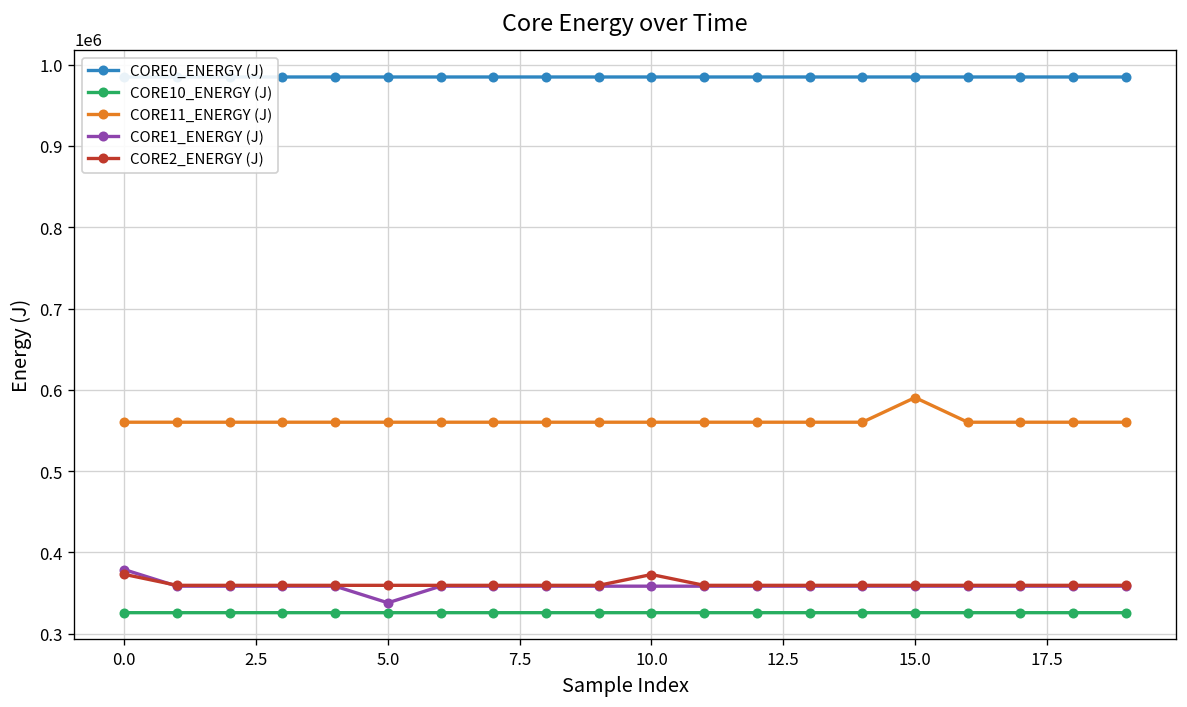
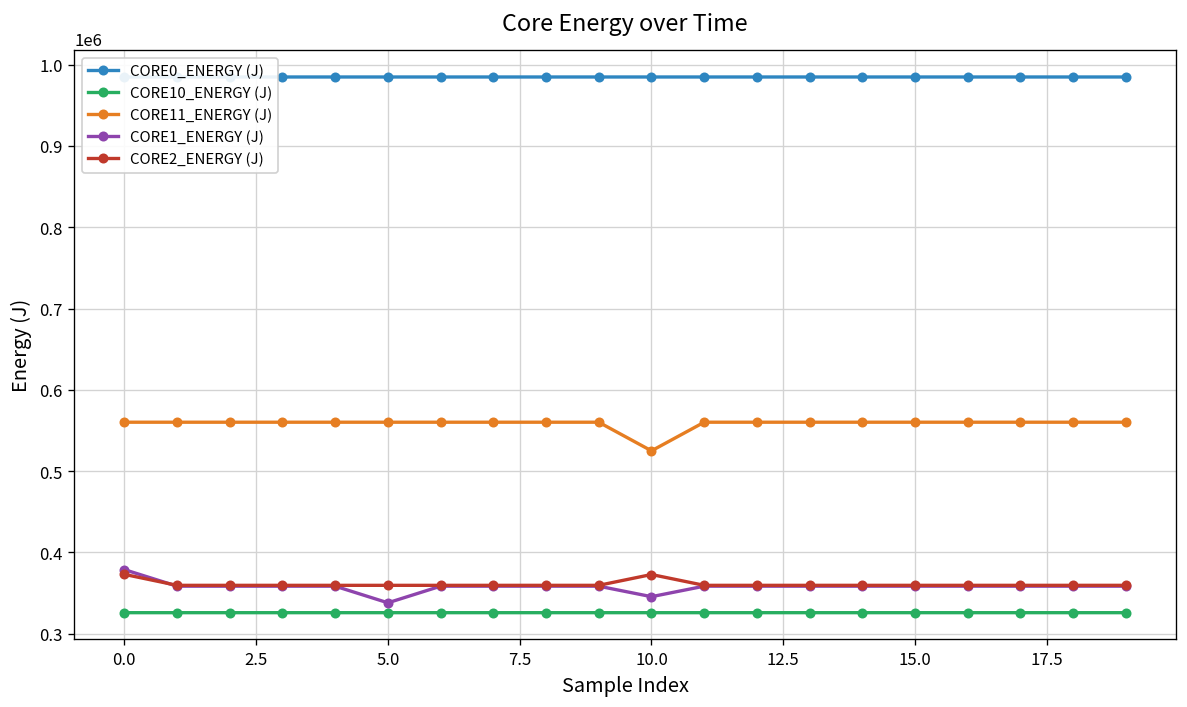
  {
    "CORE0_ENERGY (J)": {
      "5.0": 980000,
      "10.0": 980000,
      "15.0": 980000
    },
    "CORE10_ENERGY (J)": {
      "0.0": 330000,
      "5.0": 330000,
      "10.0": 330000,
      "15.0": 330000
    },
    "CORE11_ENERGY (J)": {
      "0.0": 560000,
      "5.0": 560000,
-     "10.0": 560000,
-     "15.0": 590000
+     "10.0": 530000,
+     "15.0": 560000
    },
    "CORE1_ENERGY (J)": {
      "0.0": 380000,
      "5.0": 340000,
-     "10.0": 360000
+     "10.0": 350000
    },
    "CORE2_ENERGY (J)": {
      "0.0": 370000,
      "5.0": 360000,
      "10.0": 370000
    }
  }
